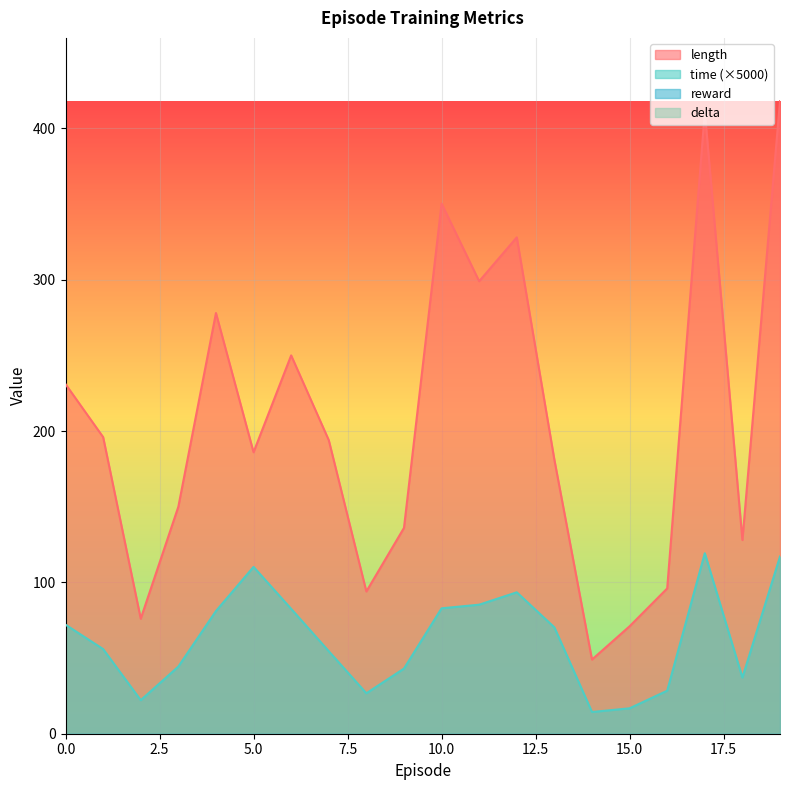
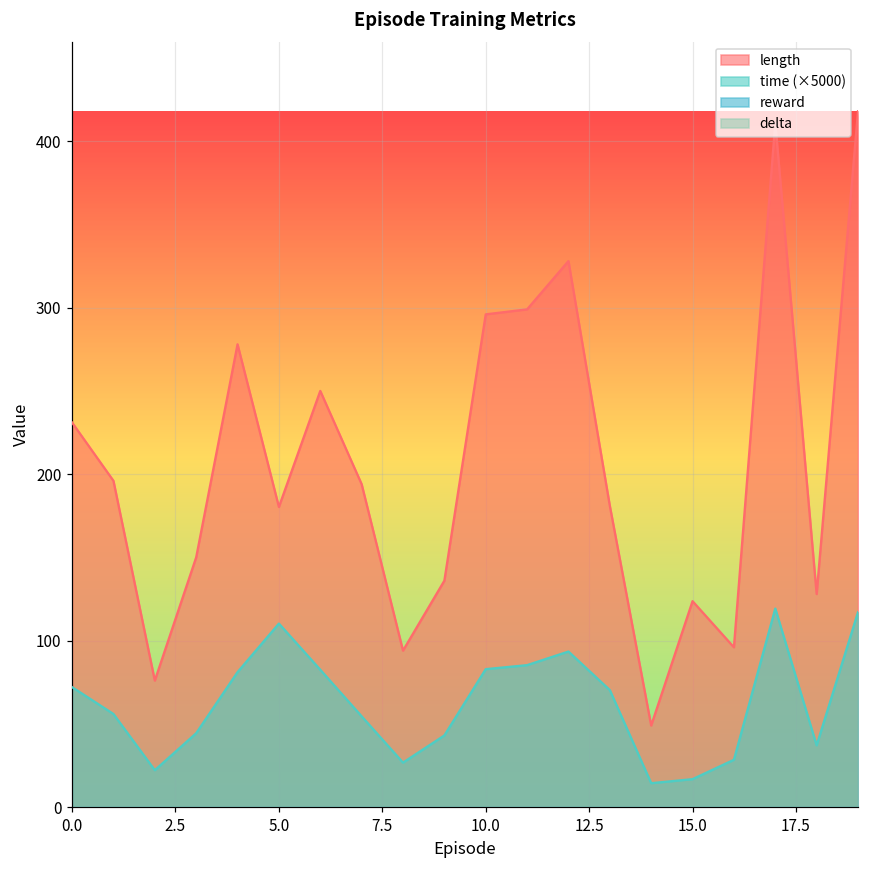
  {
    "length": {
      "0.0": 231,
-     "5.0": 186,
-     "10.0": 350,
-     "15.0": 71
+     "5.0": 180,
+     "10.0": 296,
+     "15.0": 124
    },
    "time (×5000)": {
      "0.0": 72,
      "5.0": 110,
      "10.0": 83,
      "15.0": 17
    },
    "delta": {
      "0.0": 0,
      "5.0": 0,
      "10.0": 0,
      "15.0": 0
    }
  }
